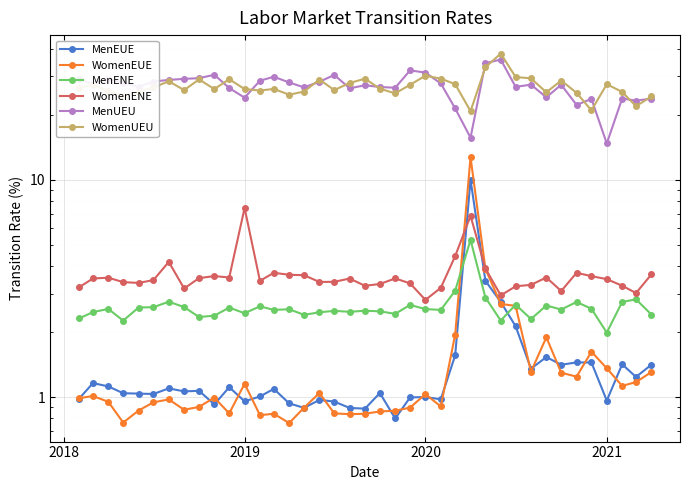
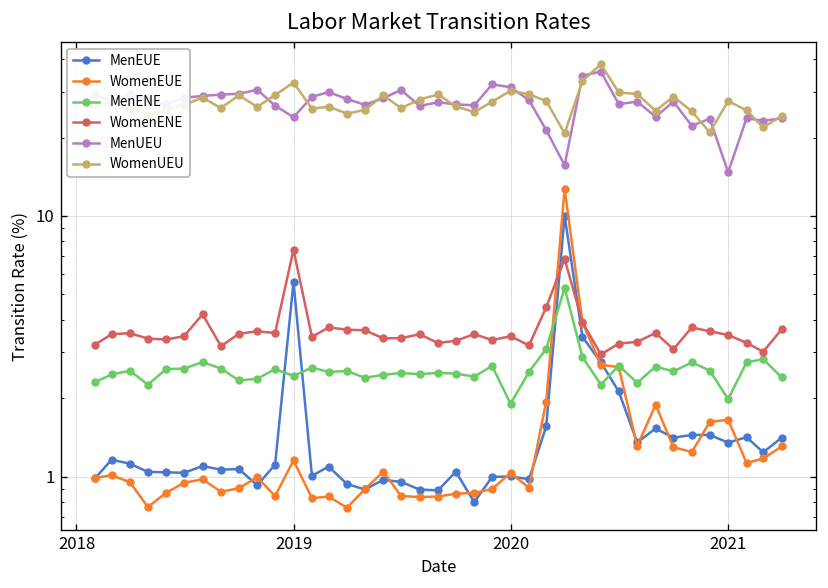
  {
    "MenEUE": {
-     "2019": 1.0,
+     "2019": 5.6,
      "2020": 1.0,
-     "2021": 1.0
+     "2021": 1.4
    },
    "WomenEUE": {
      "2019": 1.2,
      "2020": 1.0,
-     "2021": 1.4
+     "2021": 1.7
    },
    "MenENE": {
      "2019": 2.4,
-     "2020": 2.5,
+     "2020": 1.9,
      "2021": 2.0
    },
    "WomenENE": {
      "2019": 7.4,
-     "2020": 2.8,
+     "2020": 3.5,
      "2021": 3.5
    },
    "MenUEU": {
      "2019": 24,
      "2020": 31,
      "2021": 15
    },
    "WomenUEU": {
-     "2019": 26,
+     "2019": 33,
      "2020": 30,
      "2021": 28
    }
  }
